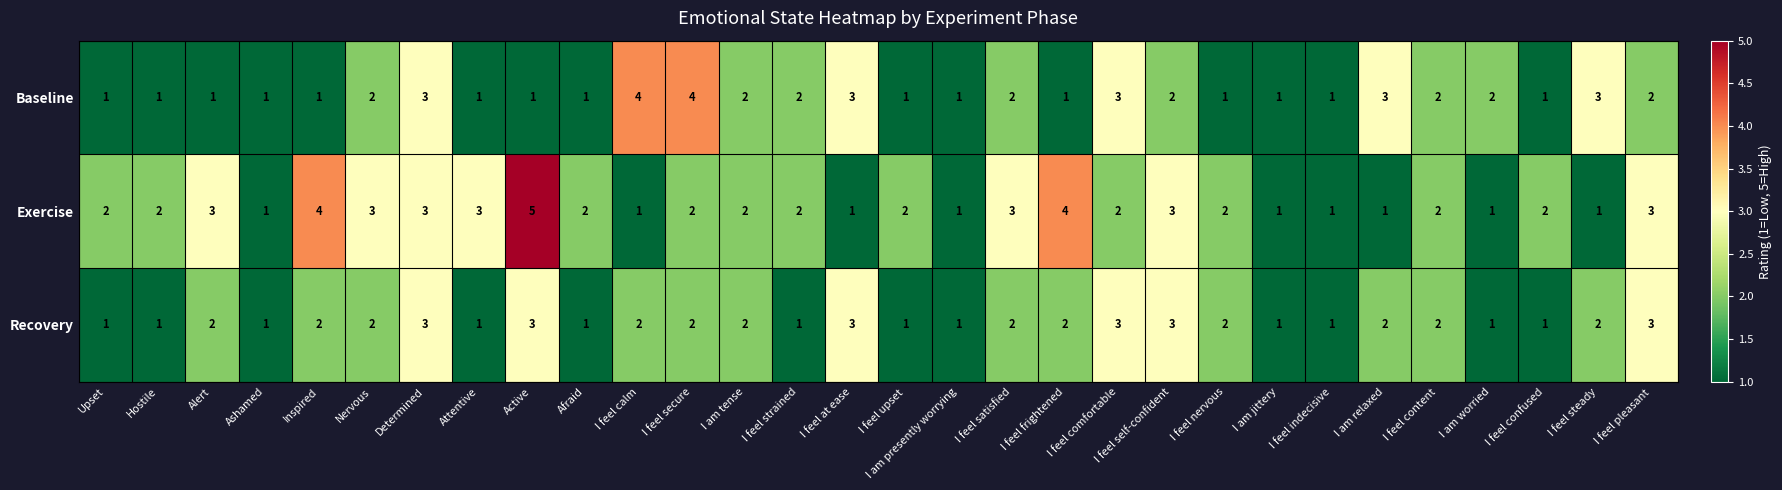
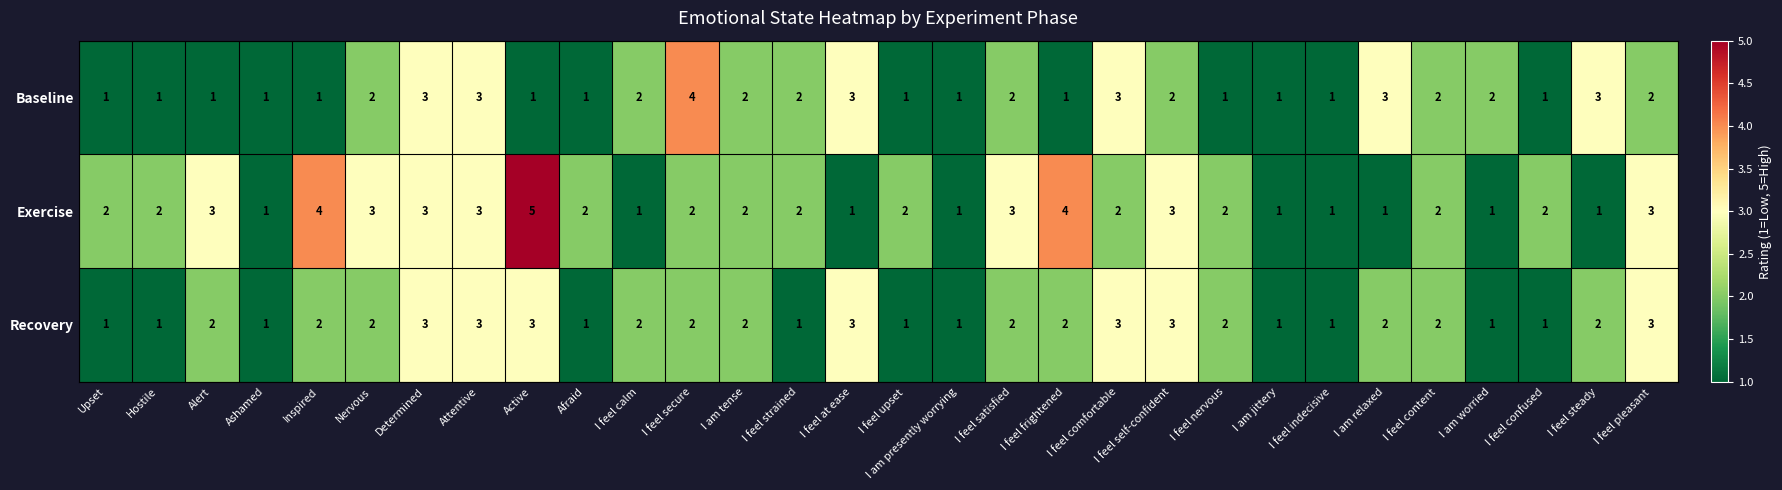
  {
    "Baseline": {
      "Upset": 1,
      "Hostile": 1,
      "Alert": 1,
      "Ashamed": 1,
      "Inspired": 1,
      "Nervous": 2,
      "Determined": 3,
-     "Attentive": 1,
+     "Attentive": 3,
      "Active": 1,
      "Afraid": 1,
-     "I feel calm": 4,
+     "I feel calm": 2,
      "I feel secure": 4,
      "I am tense": 2,
      "I feel strained": 2,
      "I feel at ease": 3,
      "I feel upset": 1,
      "I am presently worrying": 1,
      "I feel satisfied": 2,
      "I feel frightened": 1,
      "I feel comfortable": 3,
      "I feel self-confident": 2,
      "I feel nervous": 1,
      "I am jittery": 1,
      "I feel indecisive": 1,
      "I am relaxed": 3,
      "I feel content": 2,
      "I am worried": 2,
      "I feel confused": 1,
      "I feel steady": 3,
      "I feel pleasant": 2
    },
    "Exercise": {
      "Upset": 2,
      "Hostile": 2,
      "Alert": 3,
      "Ashamed": 1,
      "Inspired": 4,
      "Nervous": 3,
      "Determined": 3,
      "Attentive": 3,
      "Active": 5,
      "Afraid": 2,
      "I feel calm": 1,
      "I feel secure": 2,
      "I am tense": 2,
      "I feel strained": 2,
      "I feel at ease": 1,
      "I feel upset": 2,
      "I am presently worrying": 1,
      "I feel satisfied": 3,
      "I feel frightened": 4,
      "I feel comfortable": 2,
      "I feel self-confident": 3,
      "I feel nervous": 2,
      "I am jittery": 1,
      "I feel indecisive": 1,
      "I am relaxed": 1,
      "I feel content": 2,
      "I am worried": 1,
      "I feel confused": 2,
      "I feel steady": 1,
      "I feel pleasant": 3
    },
    "Recovery": {
      "Upset": 1,
      "Hostile": 1,
      "Alert": 2,
      "Ashamed": 1,
      "Inspired": 2,
      "Nervous": 2,
      "Determined": 3,
-     "Attentive": 1,
+     "Attentive": 3,
      "Active": 3,
      "Afraid": 1,
      "I feel calm": 2,
      "I feel secure": 2,
      "I am tense": 2,
      "I feel strained": 1,
      "I feel at ease": 3,
      "I feel upset": 1,
      "I am presently worrying": 1,
      "I feel satisfied": 2,
      "I feel frightened": 2,
      "I feel comfortable": 3,
      "I feel self-confident": 3,
      "I feel nervous": 2,
      "I am jittery": 1,
      "I feel indecisive": 1,
      "I am relaxed": 2,
      "I feel content": 2,
      "I am worried": 1,
      "I feel confused": 1,
      "I feel steady": 2,
      "I feel pleasant": 3
    }
  }
